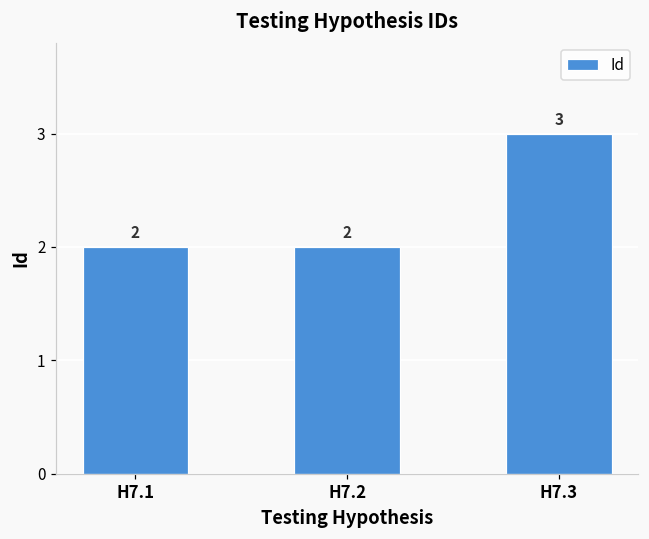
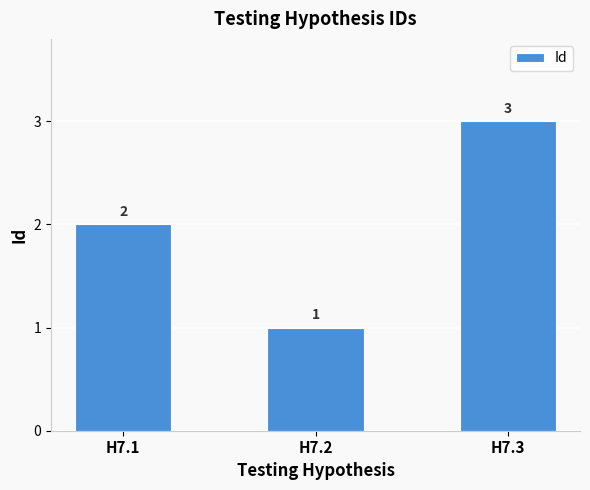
  {
    "H7.1": 2,
-   "H7.2": 2,
+   "H7.2": 1,
    "H7.3": 3
  }
